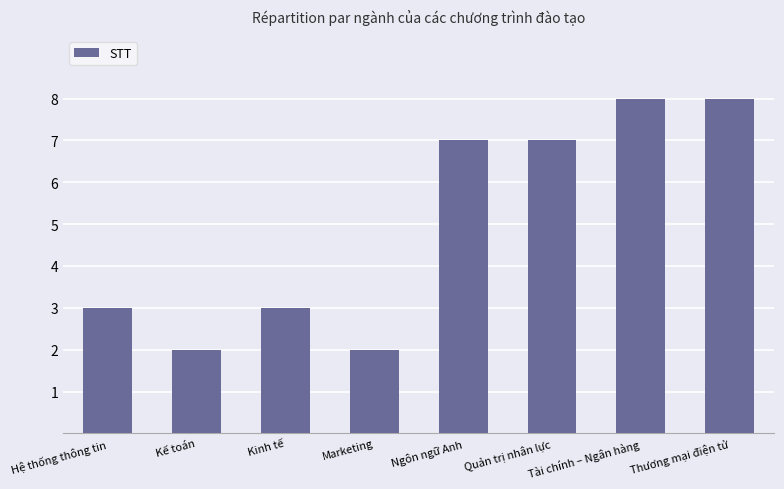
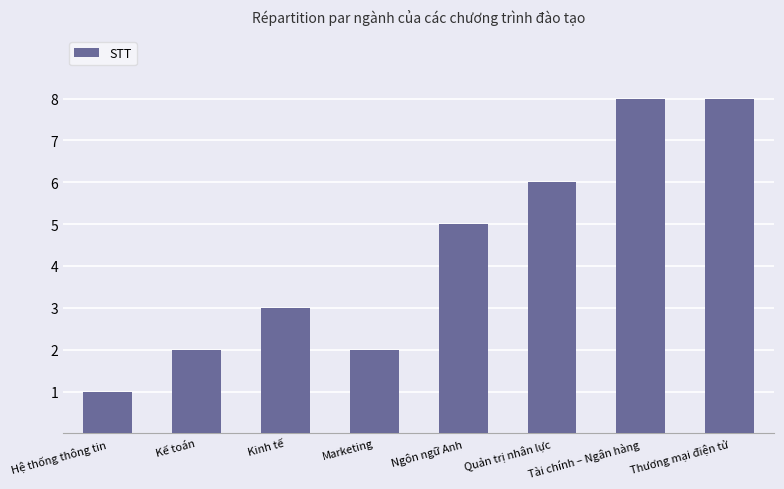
  {
-   "Hệ thống thông tin": 3,
+   "Hệ thống thông tin": 1,
    "Kế toán": 2,
    "Kinh tế": 3,
    "Marketing": 2,
-   "Ngôn ngữ Anh": 7,
-   "Quản trị nhân lực": 7,
+   "Ngôn ngữ Anh": 5,
+   "Quản trị nhân lực": 6,
    "Tài chính – Ngân hàng": 8,
    "Thương mại điện tử": 8
  }
